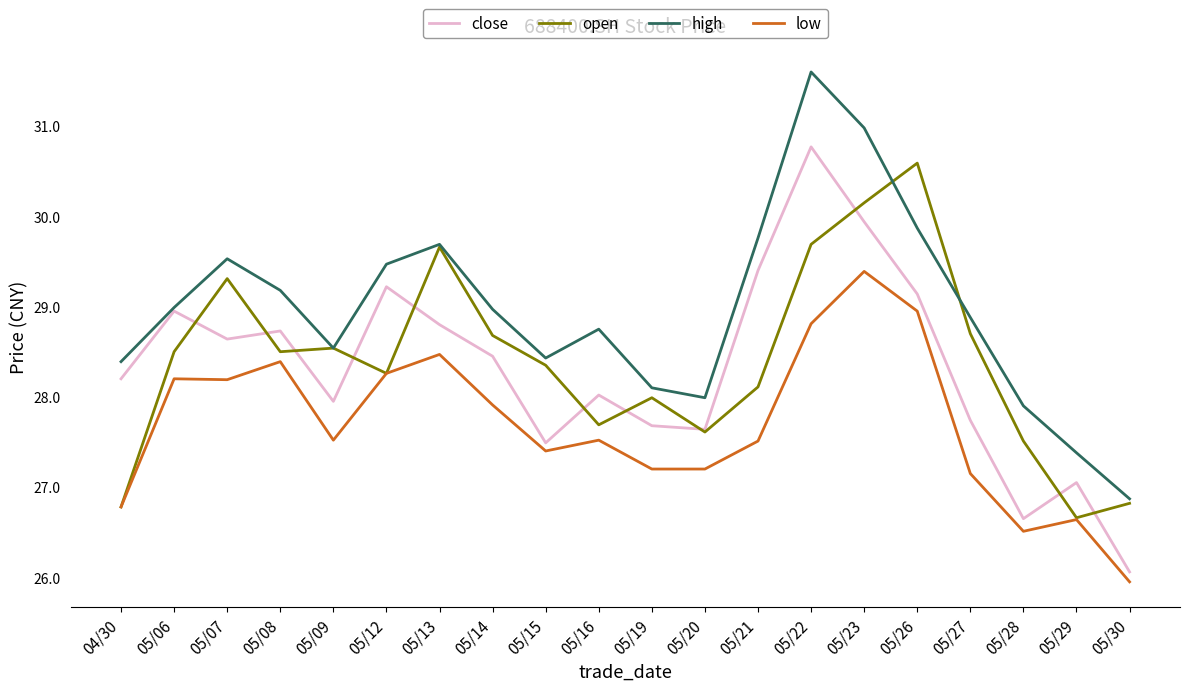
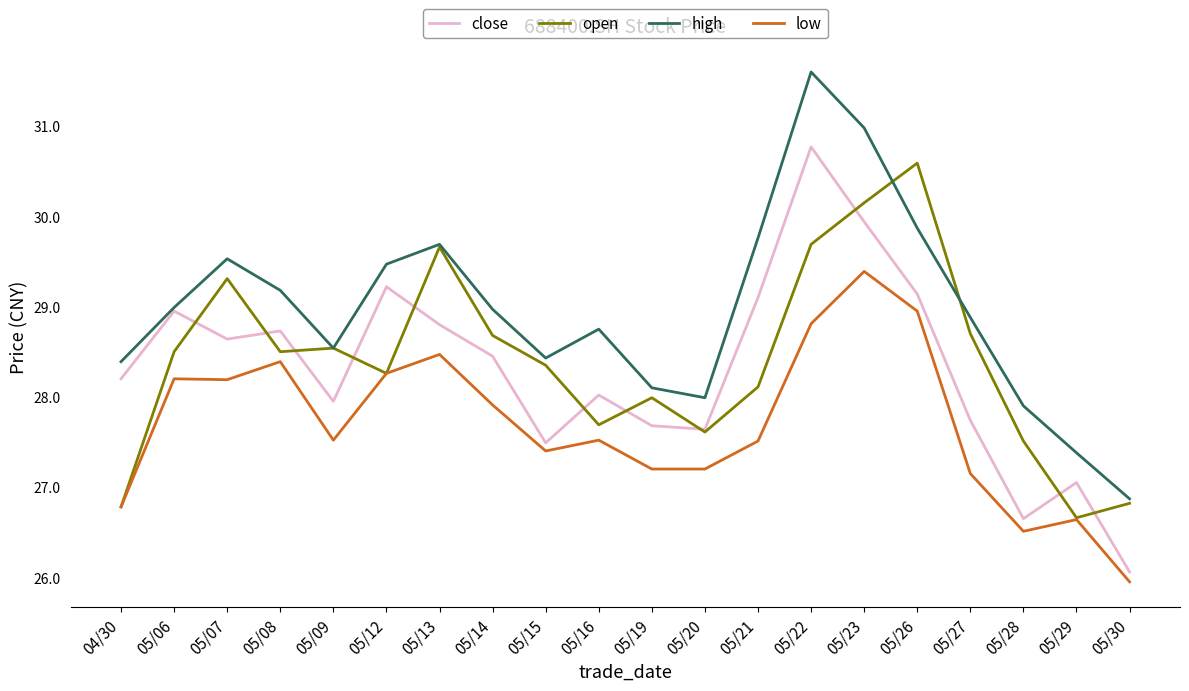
  {
    "close": {
      "04/30": 28.2,
      "05/06": 29.0,
      "05/07": 28.6,
      "05/08": 28.7,
      "05/09": 28.0,
      "05/12": 29.2,
      "05/13": 28.8,
      "05/14": 28.5,
      "05/15": 27.5,
      "05/16": 28.0,
      "05/19": 27.7,
      "05/20": 27.6,
-     "05/21": 29.4,
+     "05/21": 29.1,
      "05/22": 30.8,
      "05/23": 29.9,
      "05/26": 29.1,
      "05/27": 27.7,
      "05/28": 26.7,
      "05/29": 27.1,
      "05/30": 26.1
    },
    "open": {
      "05/06": 28.5,
      "05/07": 29.3,
      "05/08": 28.5,
      "05/13": 29.7,
      "05/14": 28.7,
      "05/15": 28.4,
      "05/16": 27.7,
      "05/19": 28.0,
      "05/20": 27.6,
      "05/21": 28.1,
      "05/22": 29.7,
      "05/23": 30.2,
      "05/26": 30.6,
      "05/27": 28.7,
      "05/28": 27.5,
      "05/30": 26.8
    },
    "high": {
      "04/30": 28.4,
      "05/06": 29.0,
      "05/07": 29.5,
      "05/08": 29.2,
      "05/12": 29.5,
      "05/13": 29.7,
      "05/14": 29.0,
      "05/15": 28.4,
      "05/16": 28.8,
      "05/19": 28.1,
      "05/20": 28.0,
      "05/21": 29.8,
      "05/22": 31.6,
      "05/23": 31.0,
      "05/26": 29.9,
      "05/27": 28.9,
      "05/28": 27.9,
      "05/29": 27.4,
      "05/30": 26.9
    },
    "low": {
      "05/06": 28.2,
      "05/07": 28.2,
      "05/08": 28.4,
      "05/09": 27.5,
      "05/13": 28.5,
      "05/14": 27.9,
      "05/15": 27.4,
      "05/16": 27.5,
      "05/19": 27.2,
      "05/20": 27.2,
      "05/21": 27.5,
      "05/22": 28.8,
      "05/23": 29.4,
      "05/26": 29.0,
      "05/27": 27.2,
      "05/28": 26.5,
      "05/30": 26.0
    }
  }
